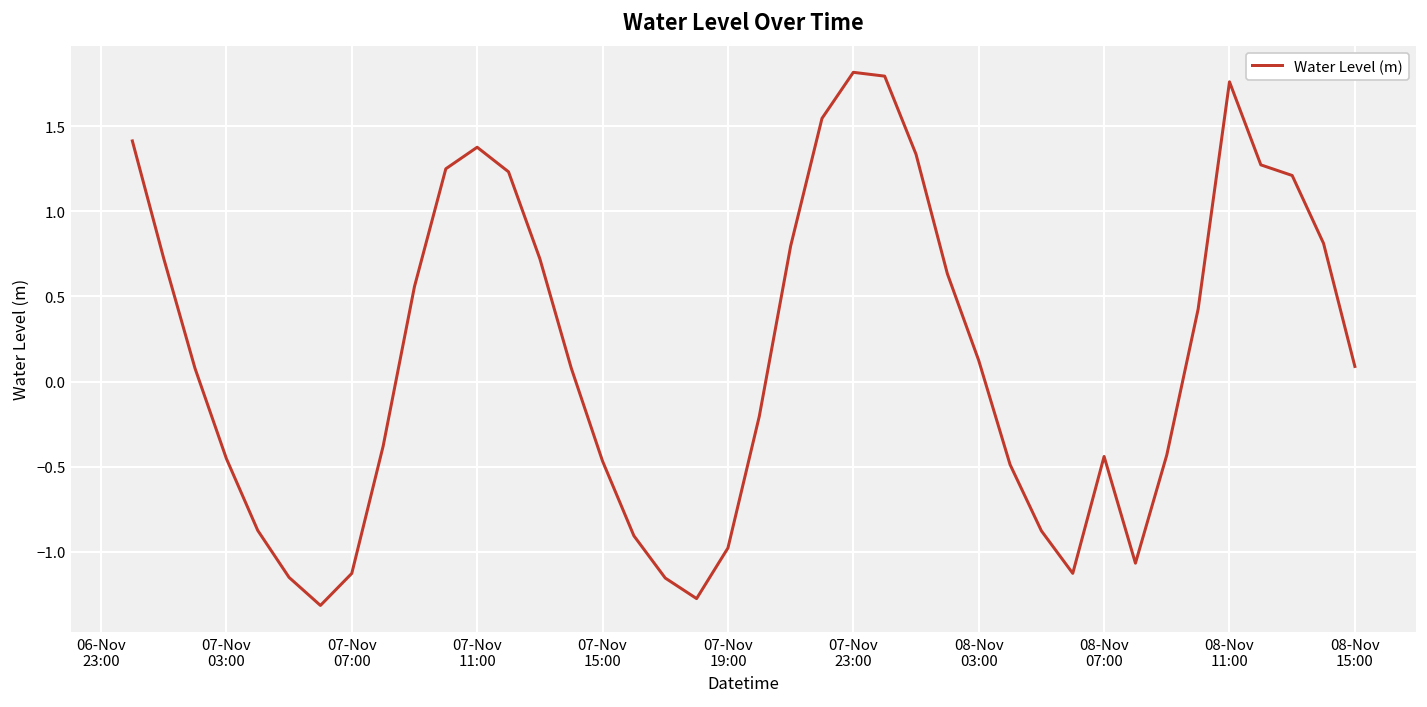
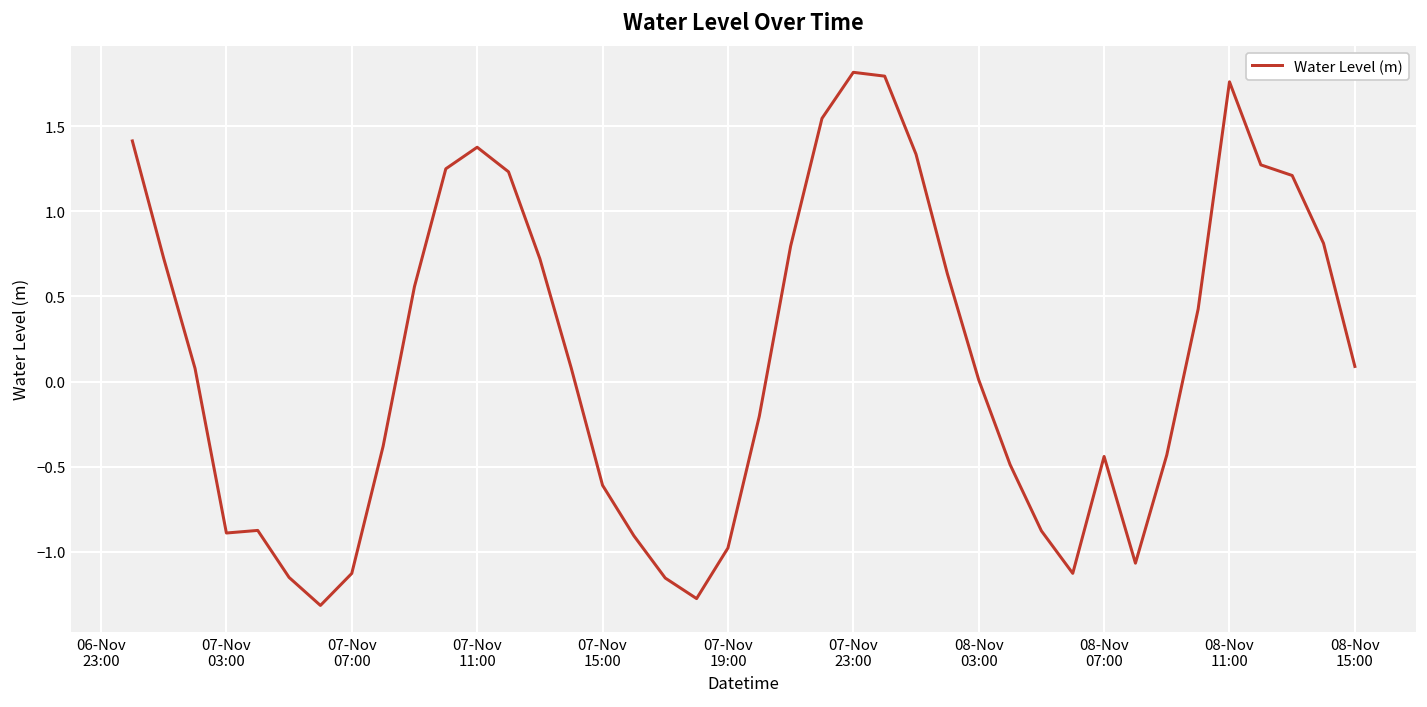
  {
-   "07-Nov 03:00": -0.45,
+   "07-Nov 03:00": -0.89,
    "07-Nov 07:00": -1.13,
    "07-Nov 11:00": 1.38,
-   "07-Nov 15:00": -0.47,
+   "07-Nov 15:00": -0.61,
    "07-Nov 19:00": -0.98,
    "07-Nov 23:00": 1.82,
-   "08-Nov 03:00": 0.12,
+   "08-Nov 03:00": 0.01,
    "08-Nov 07:00": -0.44,
    "08-Nov 11:00": 1.76,
    "08-Nov 15:00": 0.09
  }
